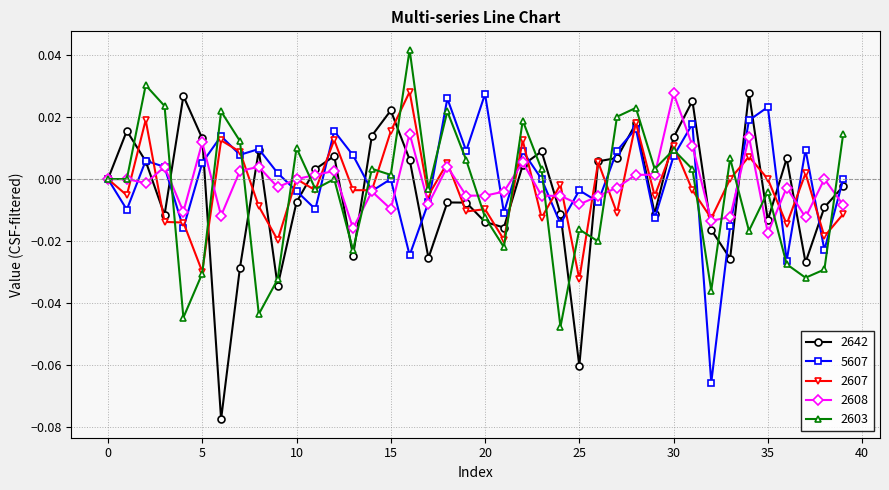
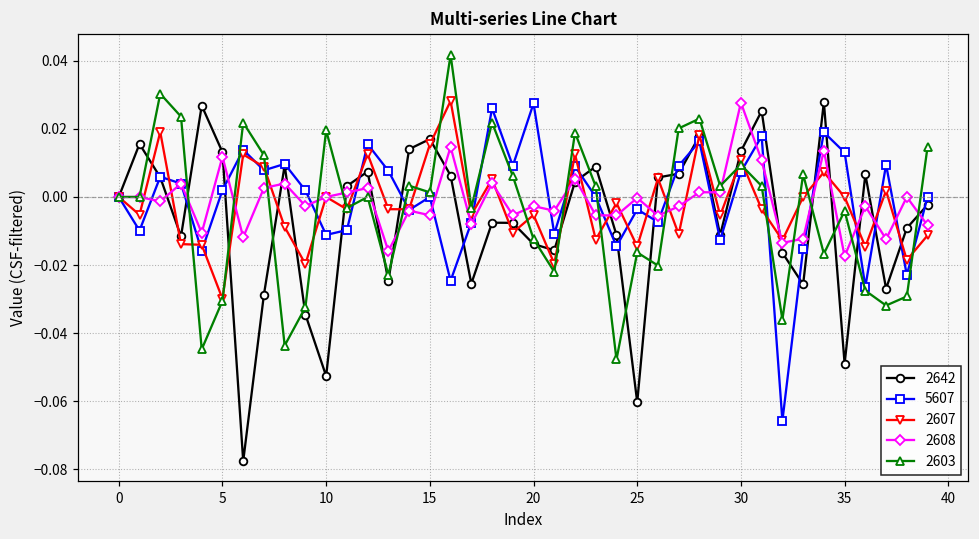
  {
    "2642": {
      "5": 0.013,
-     "10": -0.007,
-     "15": 0.022,
+     "10": -0.053,
+     "15": 0.017,
      "20": -0.014,
      "25": -0.060,
      "30": 0.013,
-     "35": -0.013
+     "35": -0.049
    },
    "5607": {
-     "5": 0.005,
-     "10": -0.004,
+     "5": 0.002,
+     "10": -0.011,
      "15": 0.000,
      "20": 0.027,
      "25": -0.004,
      "30": 0.007,
-     "35": 0.023
+     "35": 0.013
    },
    "2607": {
      "15": 0.015,
-     "20": -0.010,
-     "25": -0.032,
+     "20": -0.005,
+     "25": -0.015,
      "30": 0.011,
      "35": 0.000
    },
    "2608": {
      "5": 0.012,
-     "15": -0.010,
-     "20": -0.005,
-     "25": -0.008,
+     "15": -0.005,
+     "20": -0.003,
+     "25": 0.000,
      "30": 0.028,
      "35": -0.017
    },
    "2603": {
-     "10": 0.010,
+     "10": 0.020,
      "15": 0.001,
      "20": -0.012,
      "25": -0.016,
      "30": 0.009,
      "35": -0.004
    }
  }
